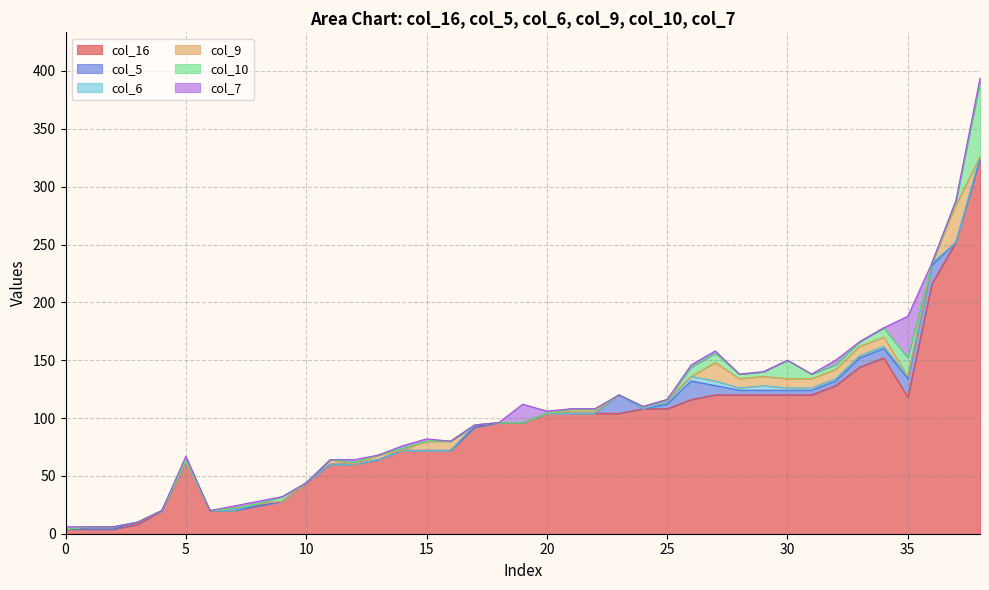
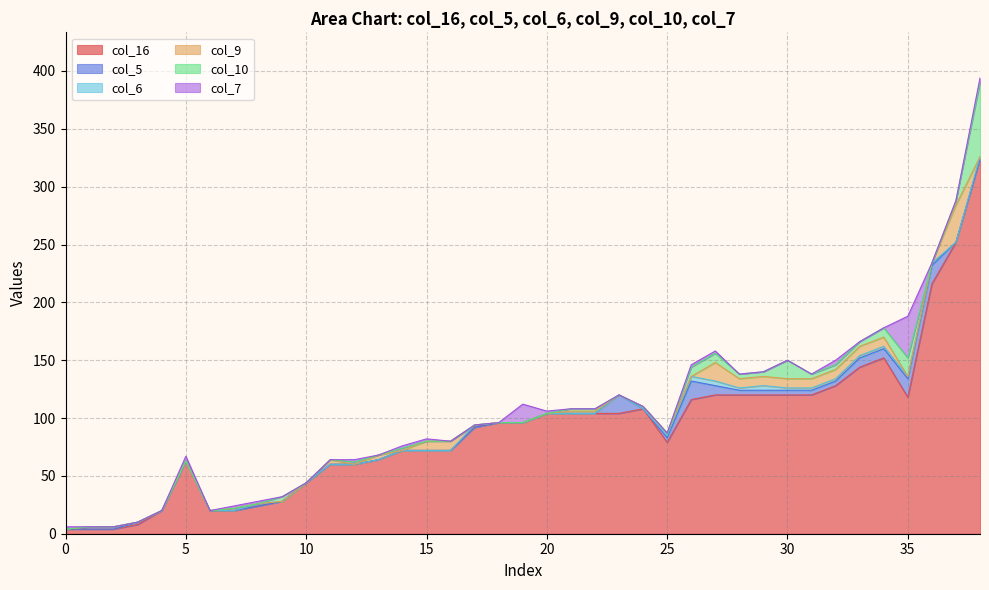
  {
    "col_16": {
-     "25": 108,
+     "25": 79,
      "30": 120,
      "35": 118
    },
    "col_9": {
      "30": 8
    },
    "col_10": {
      "35": 16
    },
    "col_7": {
      "5": 4,
      "35": 36
    }
  }
